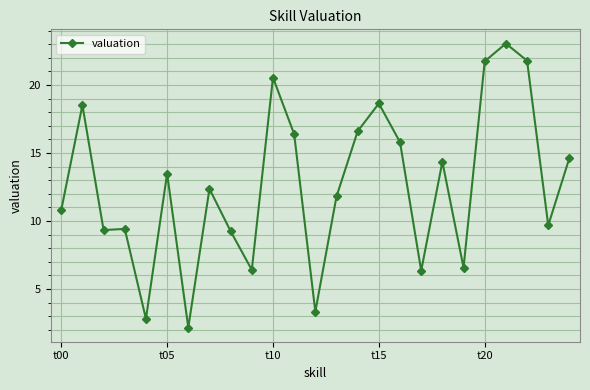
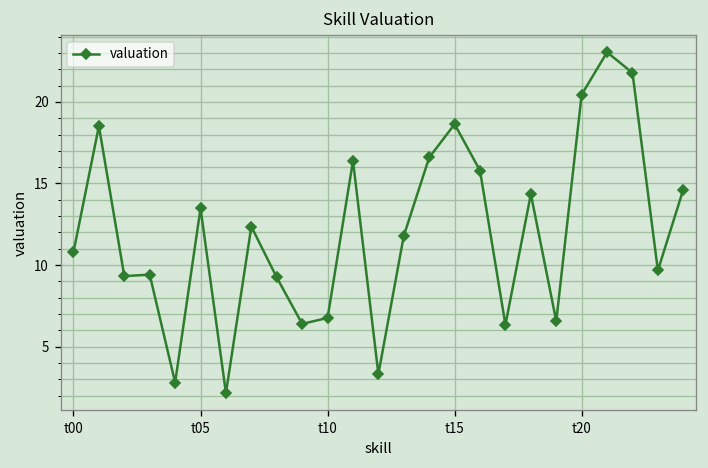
  {
    "t00": 10.8,
    "t05": 13.5,
-   "t10": 20.5,
+   "t10": 6.8,
    "t15": 18.6,
-   "t20": 21.7
+   "t20": 20.4
  }
